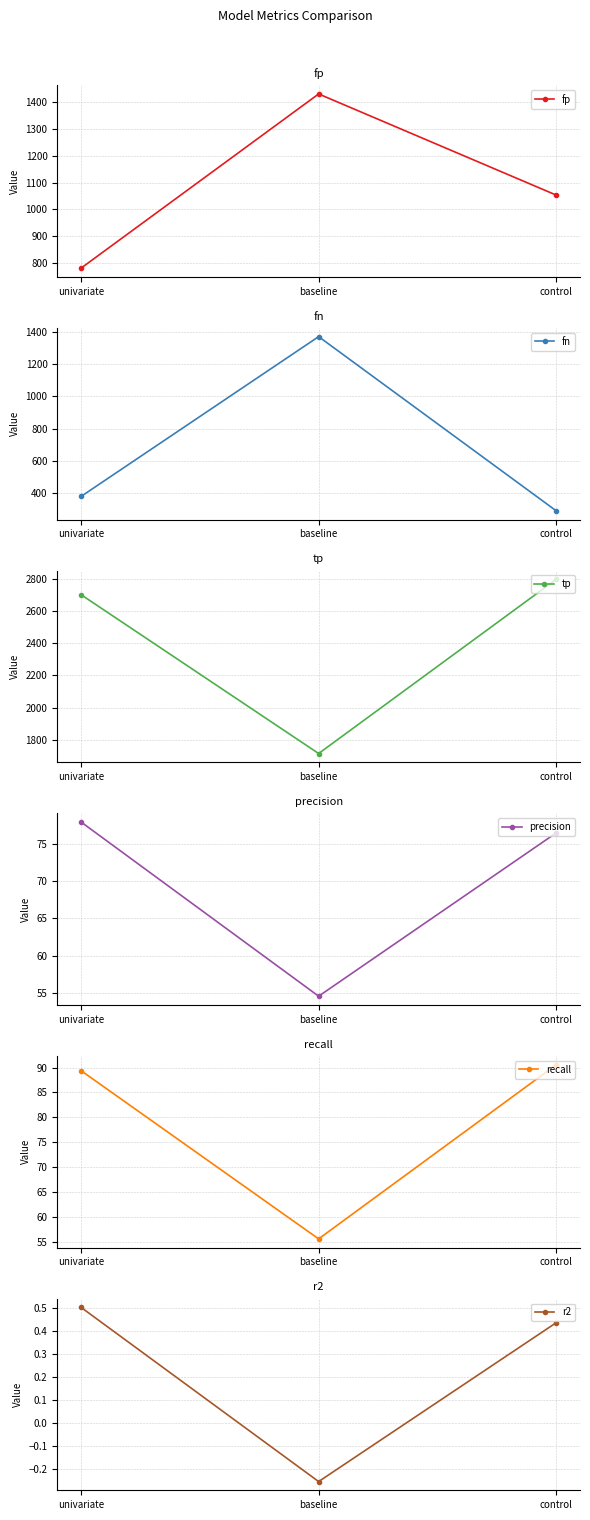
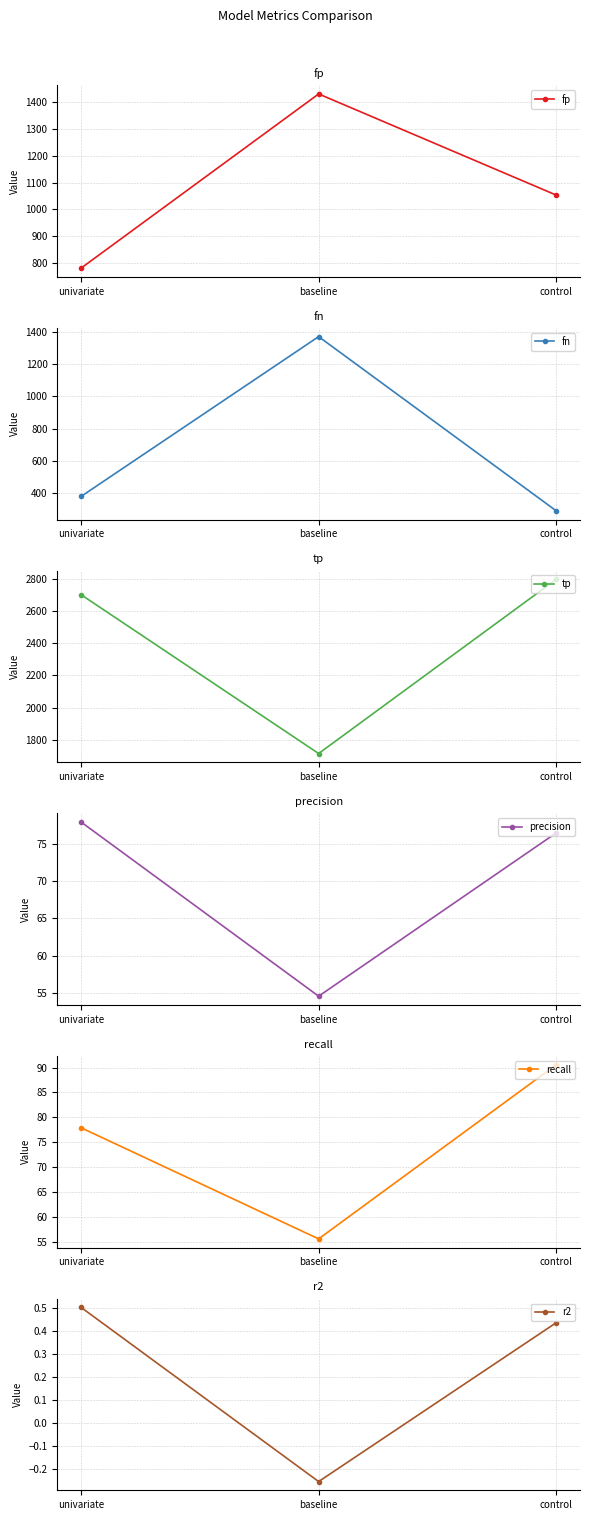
  {
    "fp": {
      "univariate": 780,
      "baseline": 1430,
      "control": 1050
    },
    "fn": {
      "univariate": 380,
      "baseline": 1370,
      "control": 290
    },
    "tp": {
      "univariate": 2700,
      "baseline": 1720
    },
    "precision": {
      "univariate": 78,
      "baseline": 55
    },
    "recall": {
-     "univariate": 89,
+     "univariate": 78,
      "baseline": 56
    },
    "r2": {
      "univariate": 0.50,
      "baseline": -0.25,
      "control": 0.44
    }
  }
